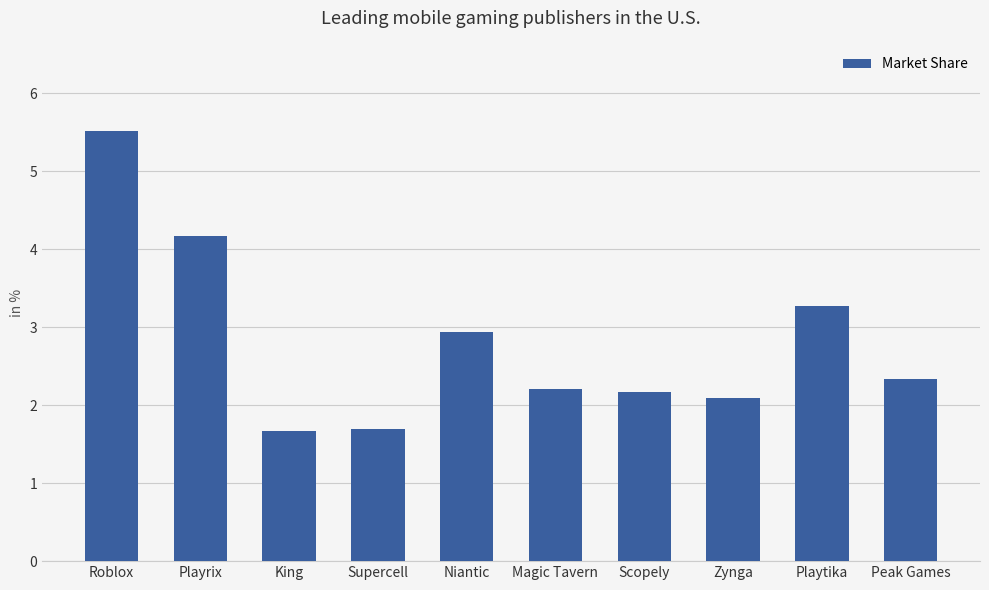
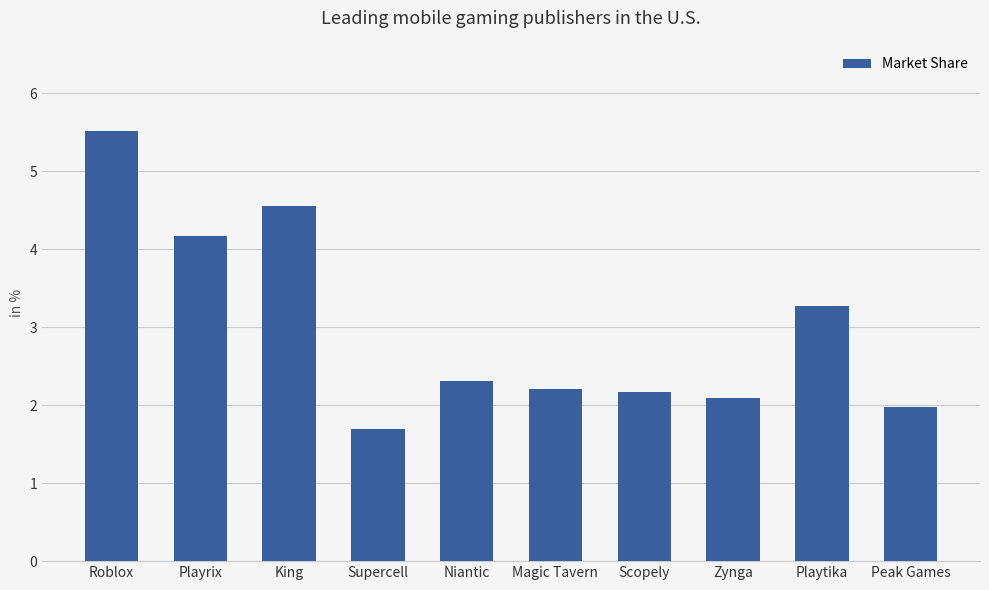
  {
    "Roblox": 5.5,
    "Playrix": 4.2,
-   "King": 1.7,
+   "King": 4.6,
    "Supercell": 1.7,
-   "Niantic": 2.9,
+   "Niantic": 2.3,
    "Magic Tavern": 2.2,
    "Scopely": 2.2,
    "Zynga": 2.1,
    "Playtika": 3.3,
-   "Peak Games": 2.3
+   "Peak Games": 2.0
  }
